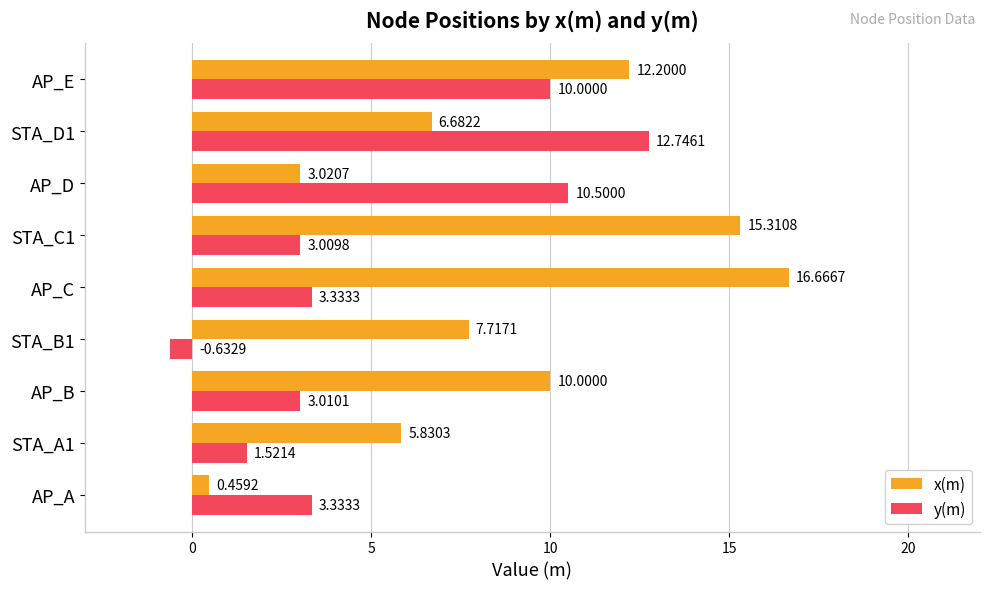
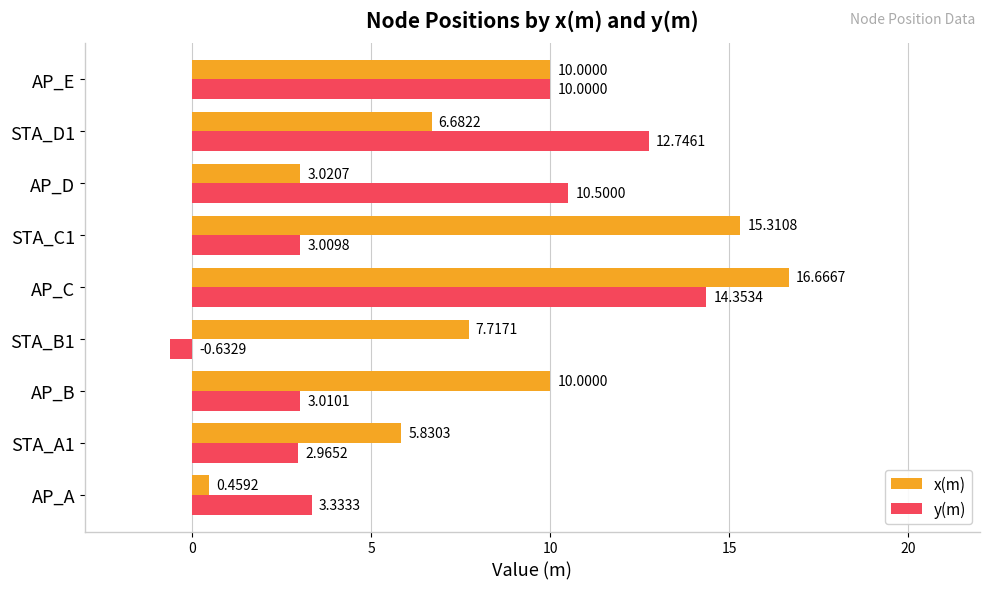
  {
    "x(m)": {
-     "AP_E": 12.2000,
+     "AP_E": 10.0000,
      "STA_D1": 6.6822,
      "AP_D": 3.0207,
      "STA_C1": 15.3108,
      "AP_C": 16.6667,
      "STA_B1": 7.7171,
      "AP_B": 10.0000,
      "STA_A1": 5.8303,
      "AP_A": 0.4592
    },
    "y(m)": {
      "AP_E": 10.0000,
      "STA_D1": 12.7461,
      "AP_D": 10.5000,
      "STA_C1": 3.0098,
-     "AP_C": 3.3333,
+     "AP_C": 14.3534,
      "AP_B": 3.0101,
-     "STA_A1": 1.5214,
+     "STA_A1": 2.9652,
      "AP_A": 3.3333
    }
  }
